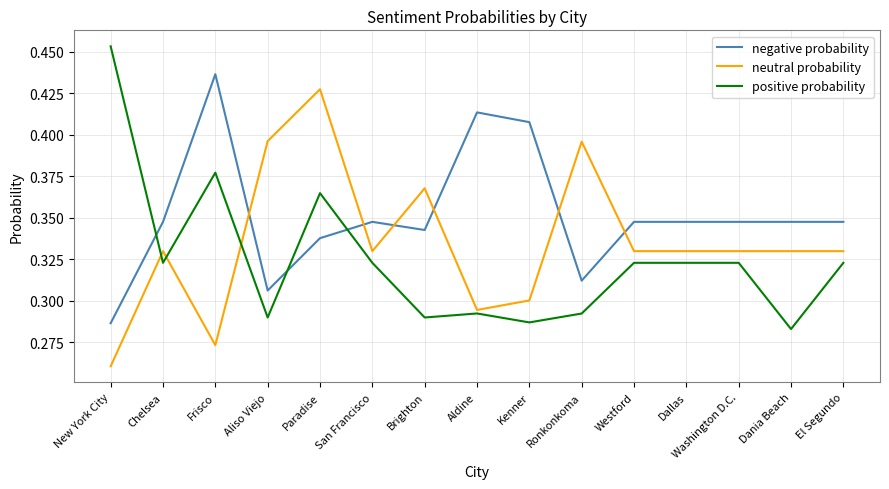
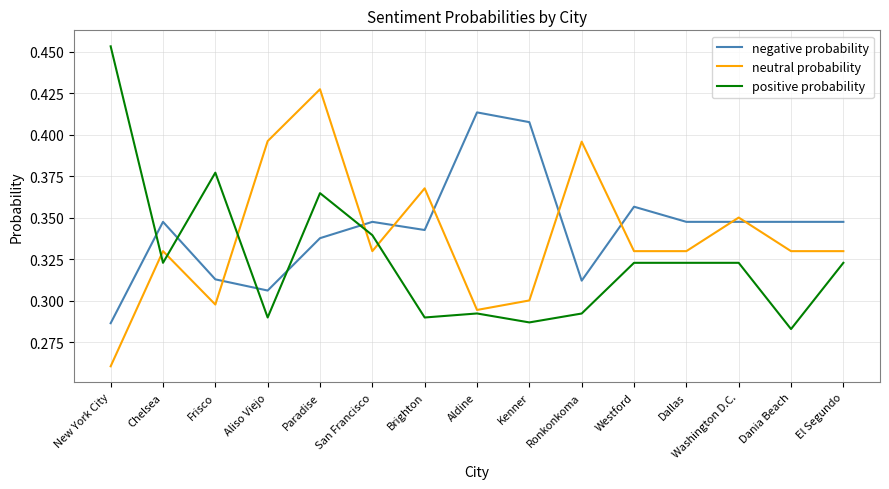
  {
    "negative probability": {
      "New York City": 0.286,
      "Chelsea": 0.347,
-     "Frisco": 0.436,
+     "Frisco": 0.313,
      "Aliso Viejo": 0.306,
      "Paradise": 0.338,
      "San Francisco": 0.347,
      "Brighton": 0.343,
      "Aldine": 0.413,
      "Kenner": 0.408,
      "Ronkonkoma": 0.312,
-     "Westford": 0.347,
+     "Westford": 0.357,
      "Dallas": 0.347,
      "Washington D.C.": 0.347,
      "Dania Beach": 0.347,
      "El Segundo": 0.347
    },
    "neutral probability": {
      "New York City": 0.260,
      "Chelsea": 0.330,
-     "Frisco": 0.273,
+     "Frisco": 0.298,
      "Aliso Viejo": 0.396,
      "Paradise": 0.427,
      "San Francisco": 0.330,
      "Brighton": 0.368,
      "Aldine": 0.294,
      "Kenner": 0.300,
      "Ronkonkoma": 0.396,
      "Westford": 0.330,
      "Dallas": 0.330,
-     "Washington D.C.": 0.330,
+     "Washington D.C.": 0.350,
      "Dania Beach": 0.330,
      "El Segundo": 0.330
    },
    "positive probability": {
      "New York City": 0.453,
      "Chelsea": 0.323,
      "Frisco": 0.377,
      "Aliso Viejo": 0.290,
      "Paradise": 0.365,
-     "San Francisco": 0.323,
+     "San Francisco": 0.339,
      "Brighton": 0.290,
      "Aldine": 0.292,
      "Kenner": 0.287,
      "Ronkonkoma": 0.292,
      "Westford": 0.323,
      "Dallas": 0.323,
      "Washington D.C.": 0.323,
      "Dania Beach": 0.283,
      "El Segundo": 0.323
    }
  }
